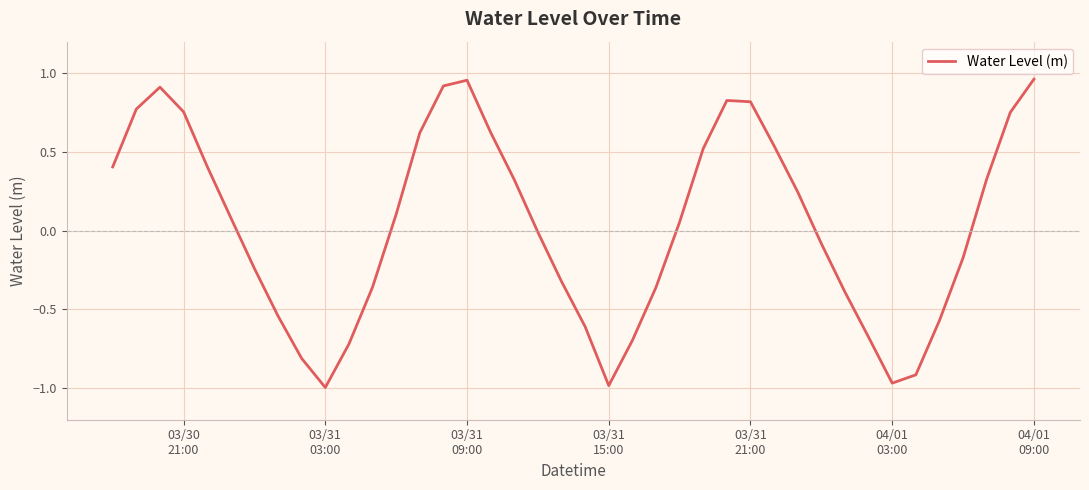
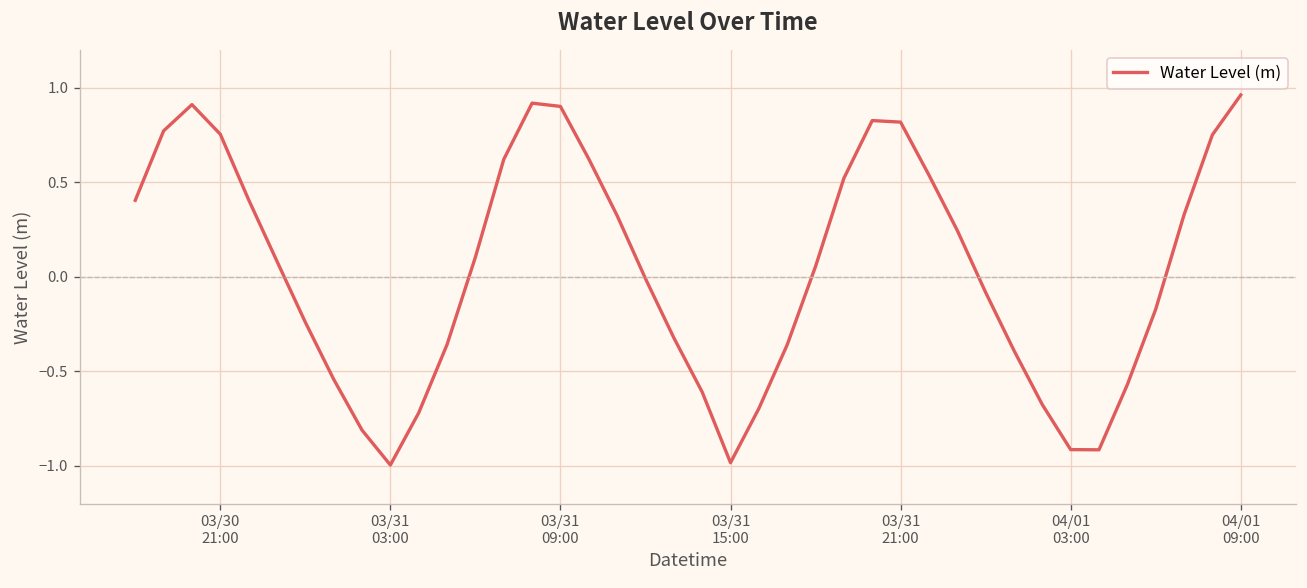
  {
    "03/30 21:00": 0.75,
    "03/31 03:00": -1.00,
-   "03/31 09:00": 0.96,
+   "03/31 09:00": 0.90,
    "03/31 15:00": -0.98,
    "03/31 21:00": 0.82,
-   "04/01 03:00": -0.97,
+   "04/01 03:00": -0.91,
    "04/01 09:00": 0.96
  }
